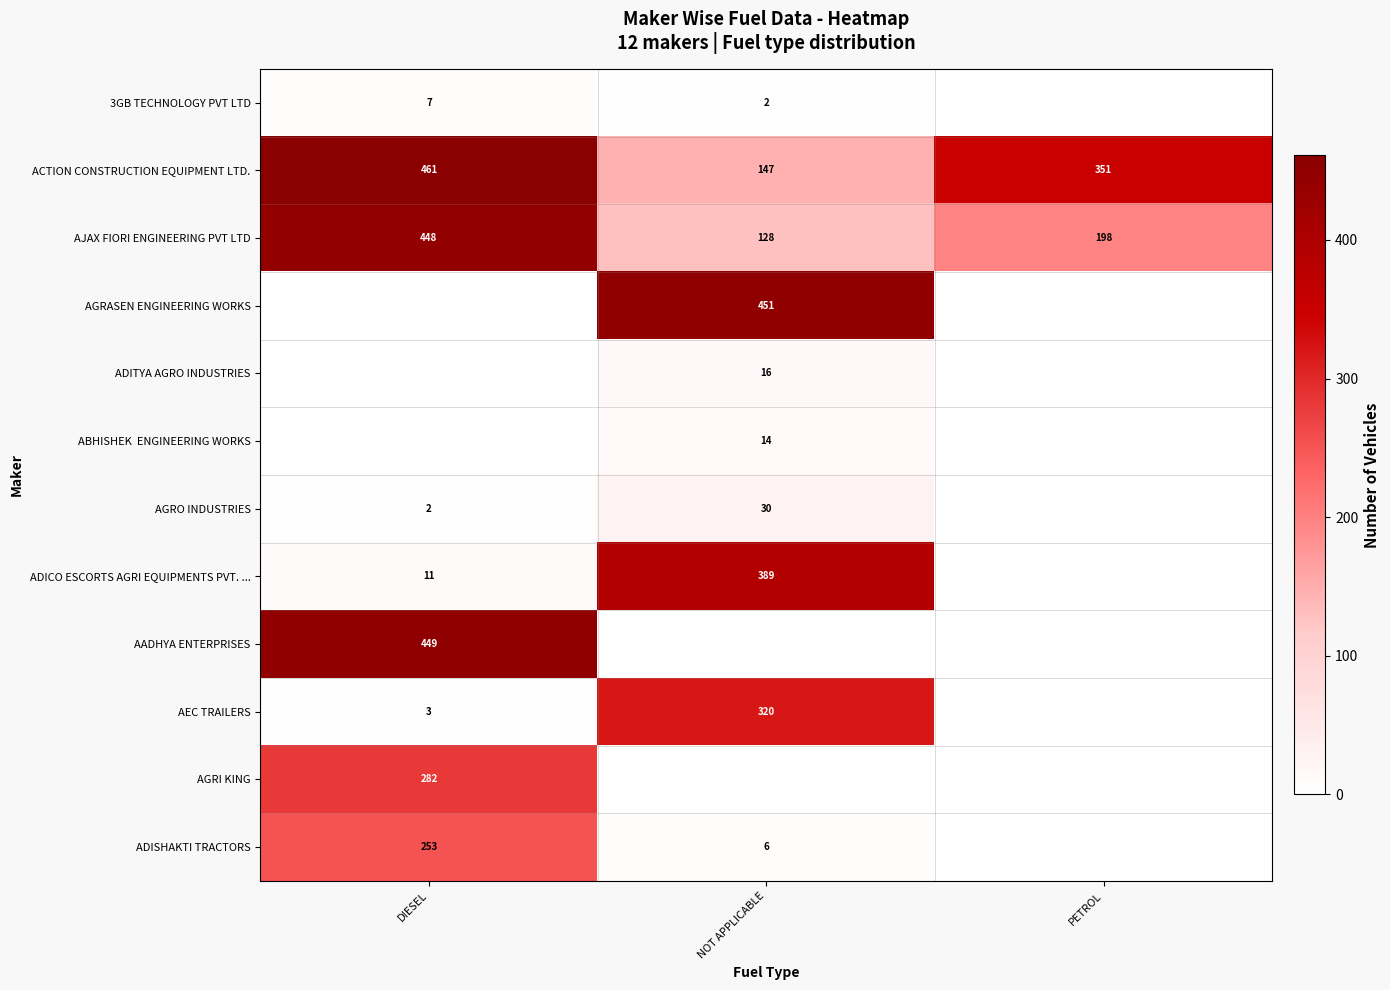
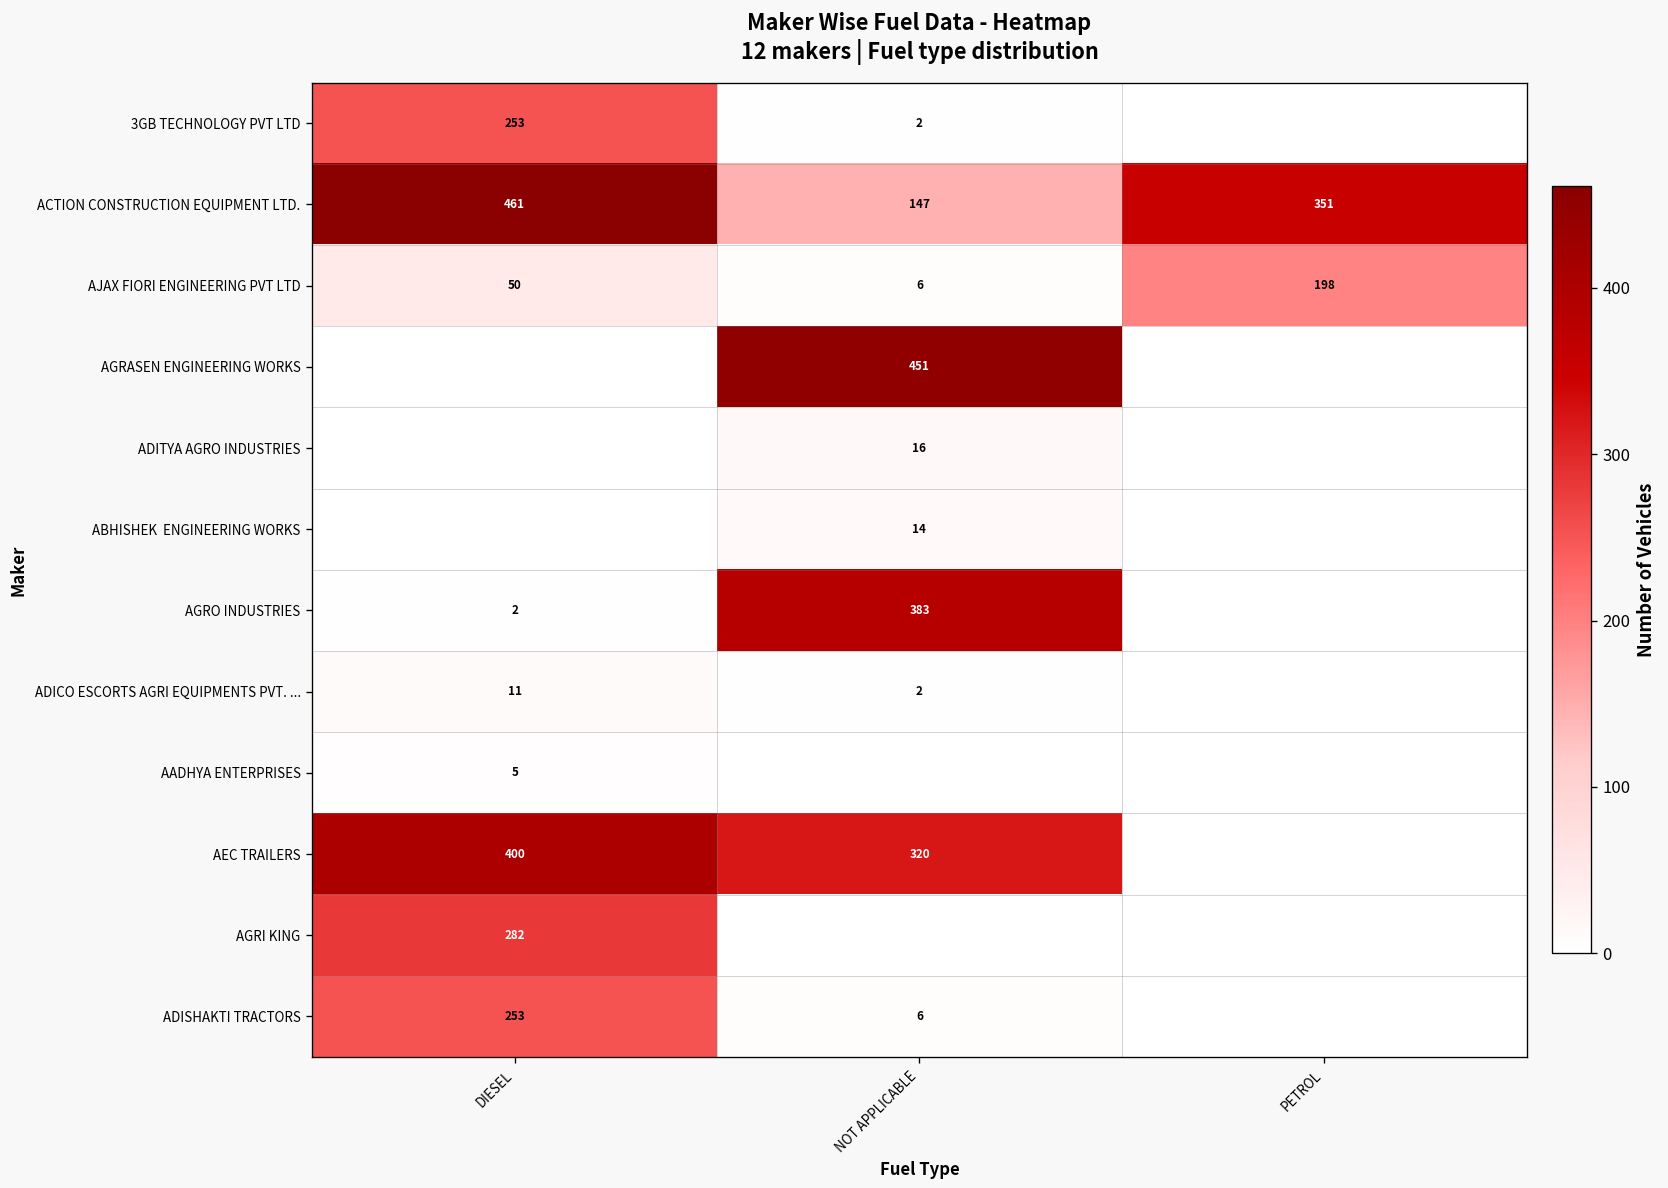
  {
    "3GB TECHNOLOGY PVT LTD": {
-     "DIESEL": 7
+     "DIESEL": 253
    },
    "AJAX FIORI ENGINEERING PVT LTD": {
-     "DIESEL": 448,
-     "NOT APPLICABLE": 128
+     "DIESEL": 50,
+     "NOT APPLICABLE": 6
    },
    "AGRO INDUSTRIES": {
-     "NOT APPLICABLE": 30
+     "NOT APPLICABLE": 383
    },
    "ADICO ESCORTS AGRI EQUIPMENTS PVT. ...": {
-     "NOT APPLICABLE": 389
+     "NOT APPLICABLE": 2
    },
    "AADHYA ENTERPRISES": {
-     "DIESEL": 449
+     "DIESEL": 5
    },
    "AEC TRAILERS": {
-     "DIESEL": 3
+     "DIESEL": 400
    }
  }
